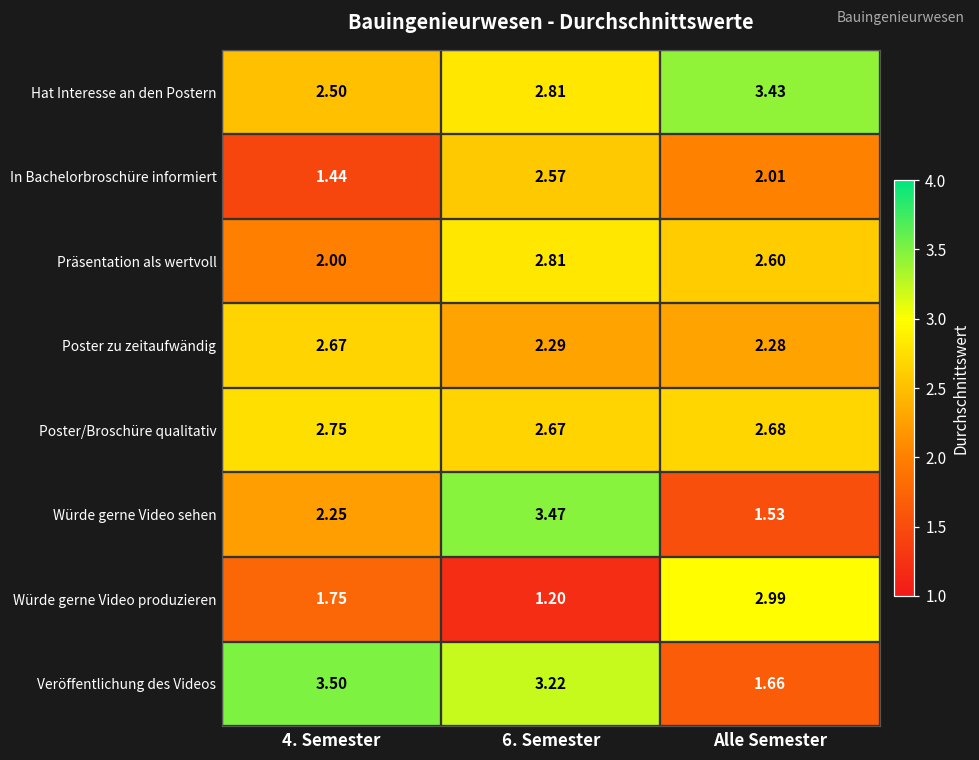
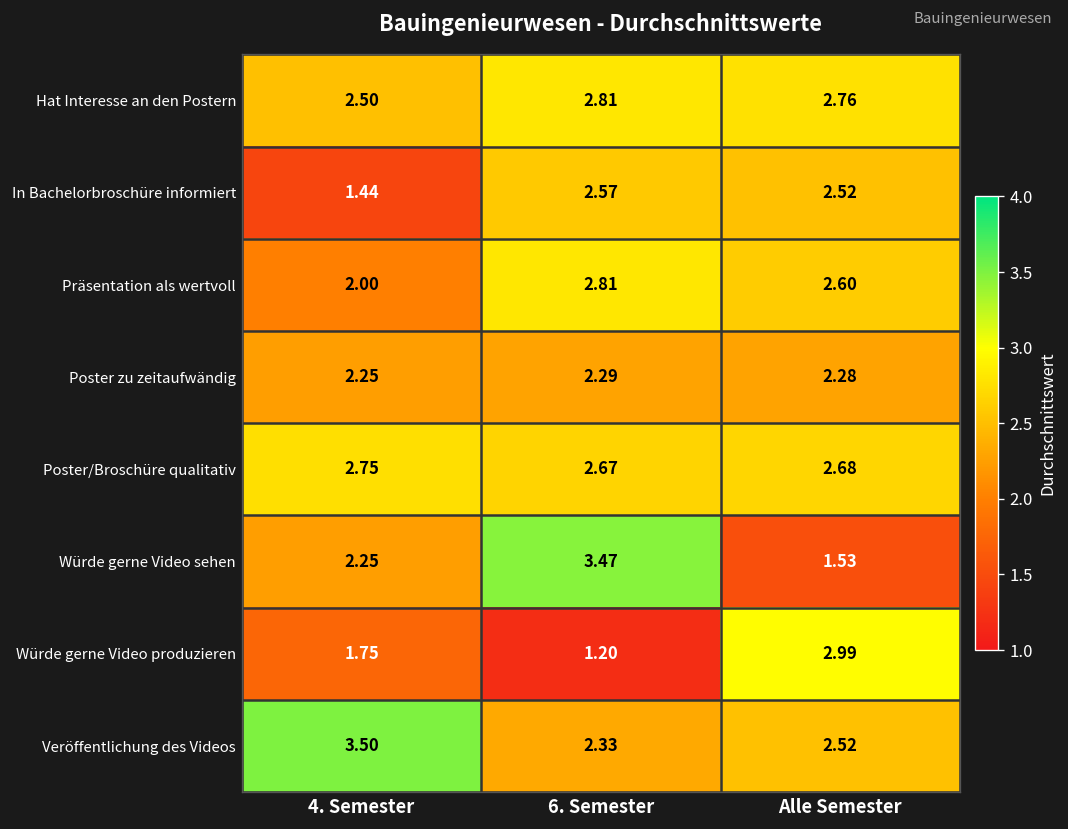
  {
    "Hat Interesse an den Postern": {
      "4. Semester": 2.50,
      "6. Semester": 2.81,
-     "Alle Semester": 3.43
+     "Alle Semester": 2.76
    },
    "In Bachelorbroschüre informiert": {
      "4. Semester": 1.44,
      "6. Semester": 2.57,
-     "Alle Semester": 2.01
+     "Alle Semester": 2.52
    },
    "Präsentation als wertvoll": {
      "4. Semester": 2.00,
      "6. Semester": 2.81,
      "Alle Semester": 2.60
    },
    "Poster zu zeitaufwändig": {
-     "4. Semester": 2.67,
+     "4. Semester": 2.25,
      "6. Semester": 2.29,
      "Alle Semester": 2.28
    },
    "Poster/Broschüre qualitativ": {
      "4. Semester": 2.75,
      "6. Semester": 2.67,
      "Alle Semester": 2.68
    },
    "Würde gerne Video sehen": {
      "4. Semester": 2.25,
      "6. Semester": 3.47,
      "Alle Semester": 1.53
    },
    "Würde gerne Video produzieren": {
      "4. Semester": 1.75,
      "6. Semester": 1.20,
      "Alle Semester": 2.99
    },
    "Veröffentlichung des Videos": {
      "4. Semester": 3.50,
-     "6. Semester": 3.22,
-     "Alle Semester": 1.66
+     "6. Semester": 2.33,
+     "Alle Semester": 2.52
    }
  }
